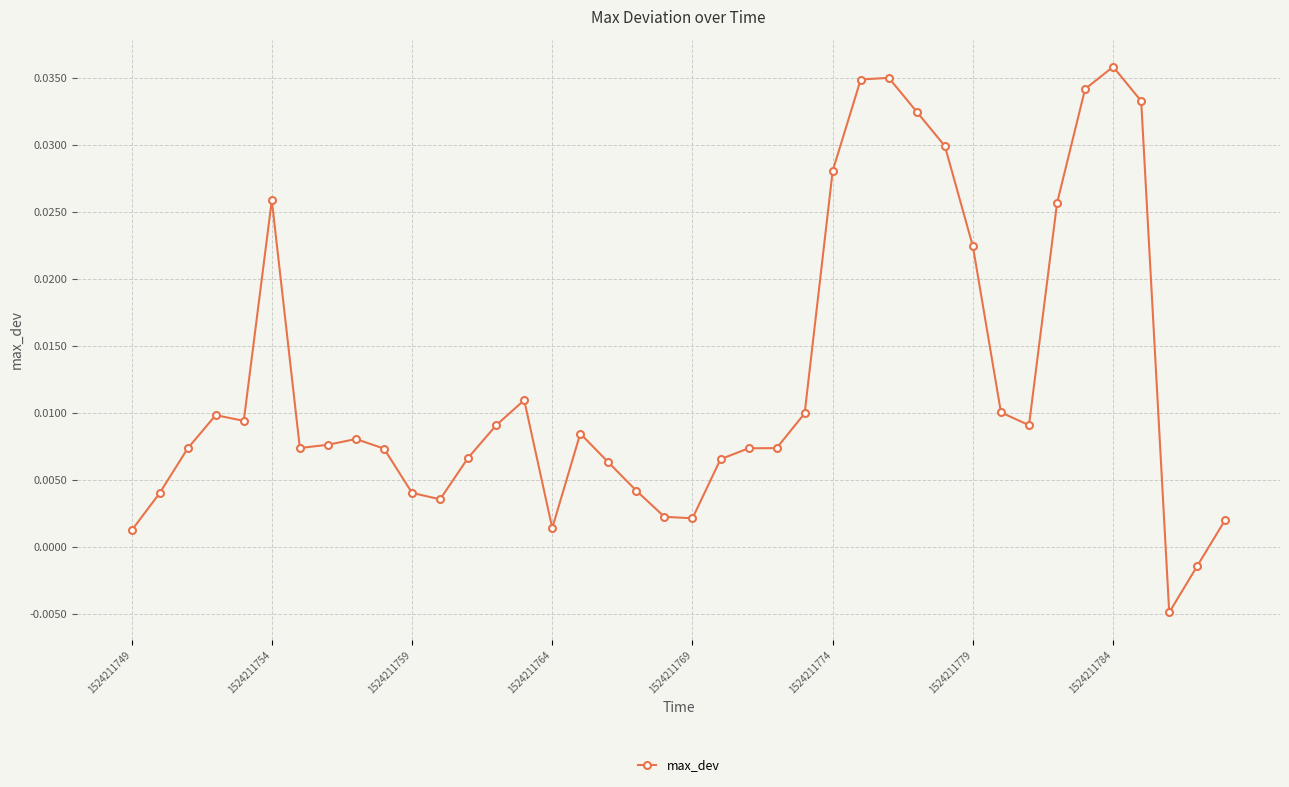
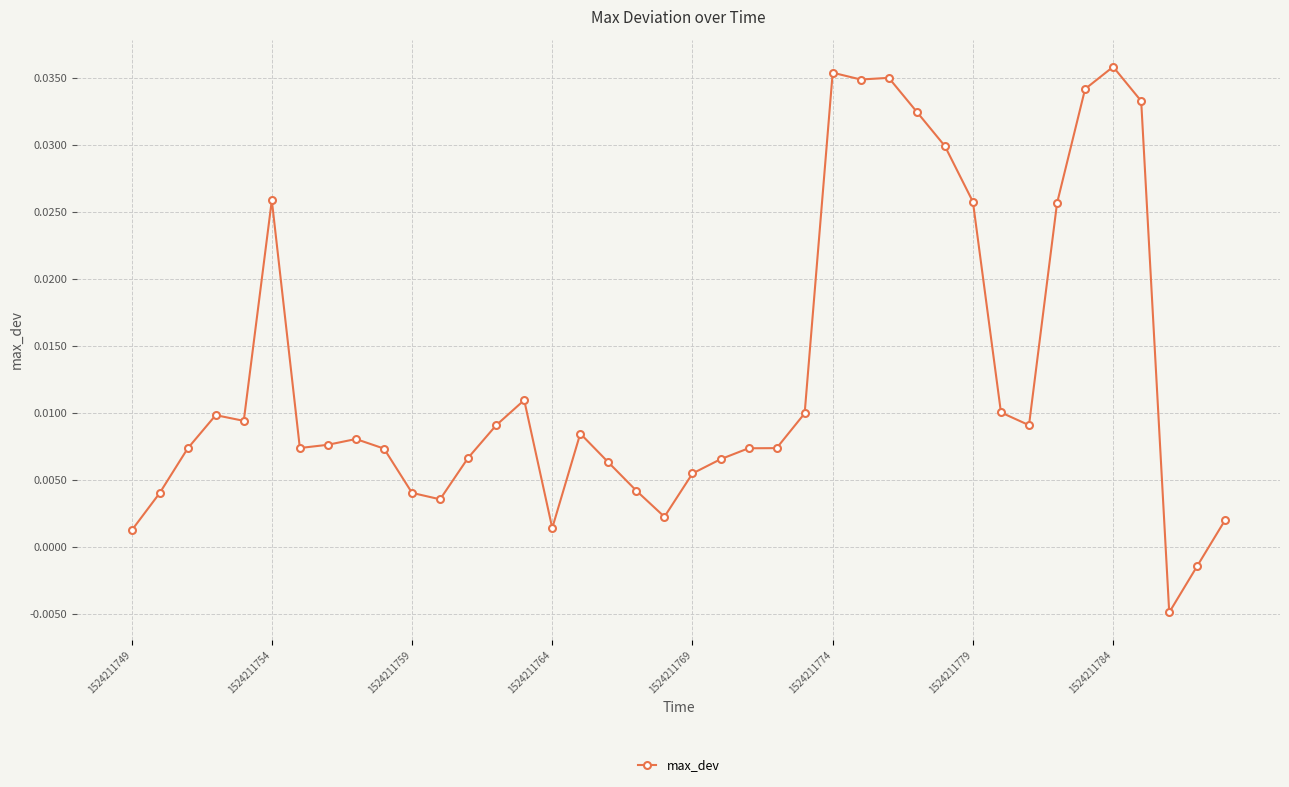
  {
    "1524211749": 0.0012,
    "1524211754": 0.0259,
    "1524211759": 0.0041,
    "1524211764": 0.0014,
-   "1524211769": 0.0022,
-   "1524211774": 0.0281,
-   "1524211779": 0.0224,
+   "1524211769": 0.0055,
+   "1524211774": 0.0354,
+   "1524211779": 0.0258,
    "1524211784": 0.0358
  }
